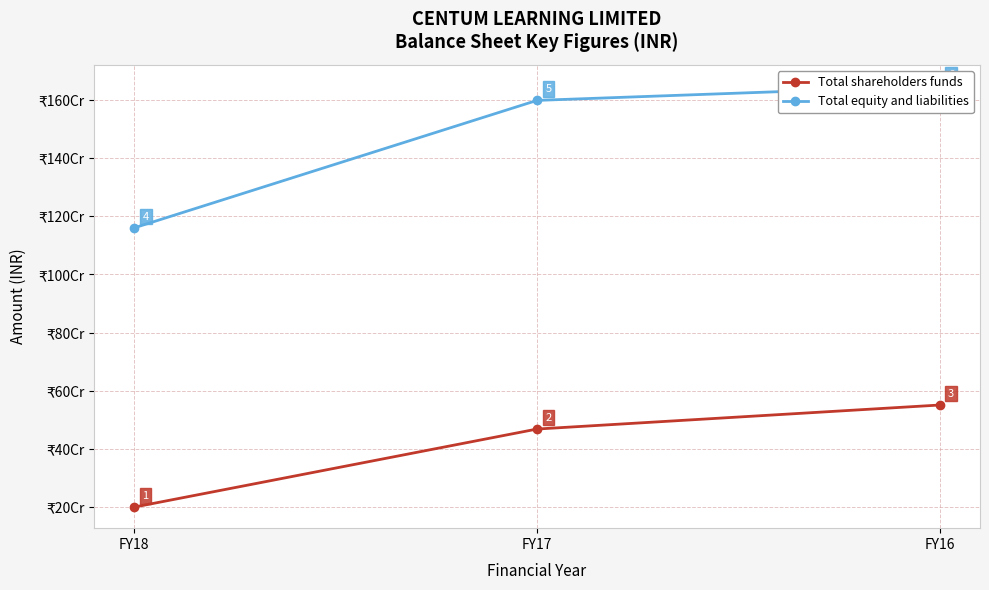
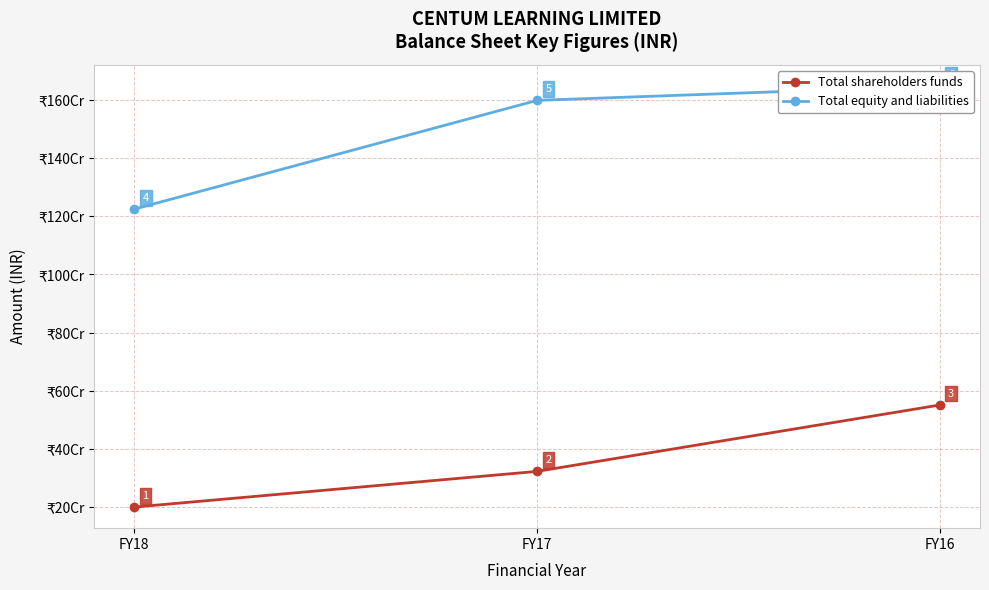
  {
    "Total shareholders funds": {
-     "FY17": "₹47Cr"
+     "FY17": "₹32Cr"
    },
    "Total equity and liabilities": {
-     "FY18": "₹116Cr"
+     "FY18": "₹122Cr"
    }
  }
